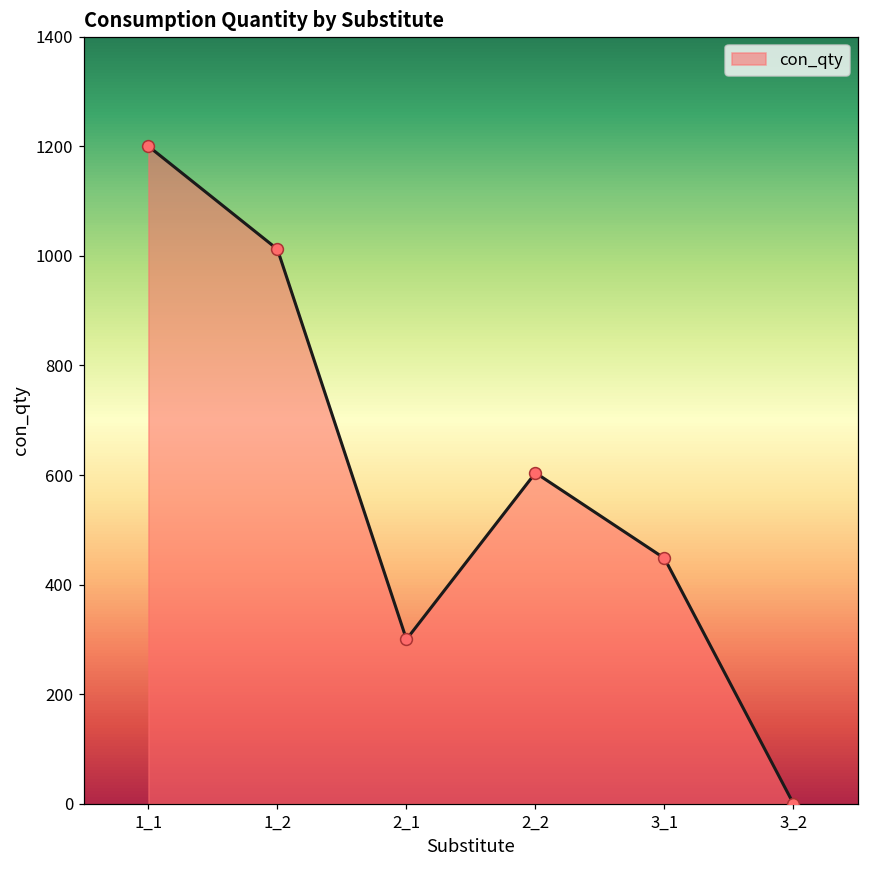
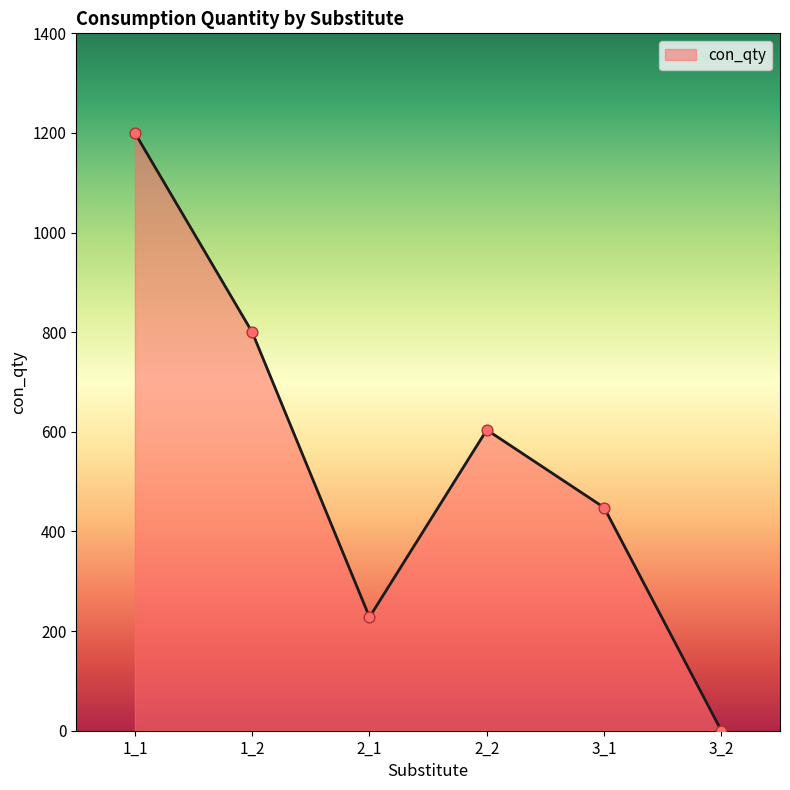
  {
    "1_1": 1200,
-   "1_2": 1010,
-   "2_1": 300,
+   "1_2": 800,
+   "2_1": 230,
    "2_2": 600,
    "3_1": 450,
    "3_2": 0
  }
